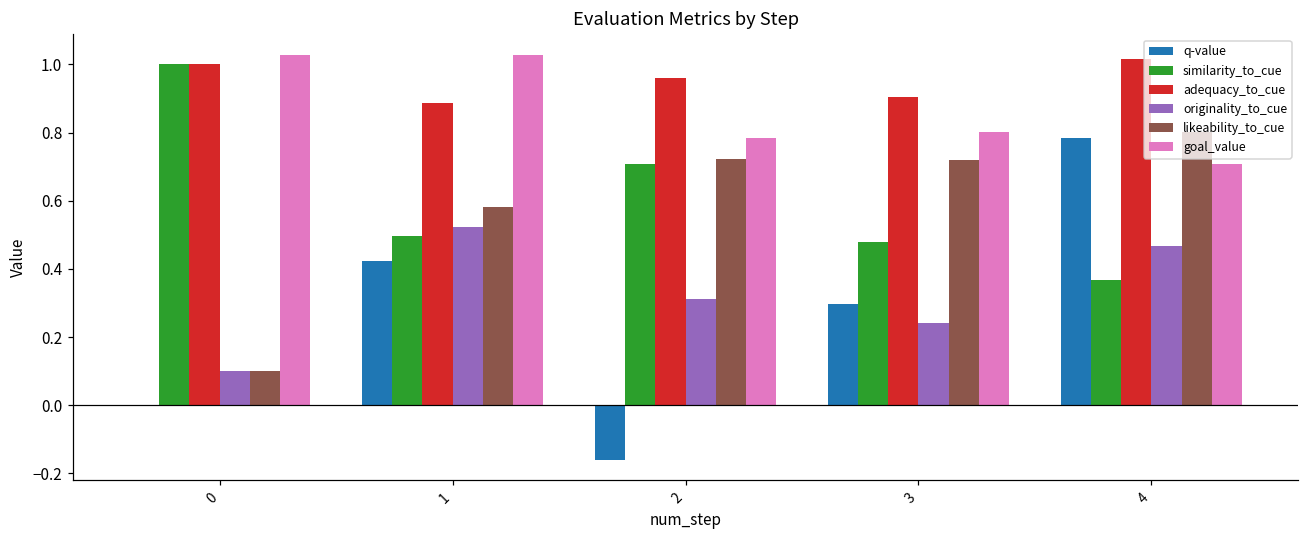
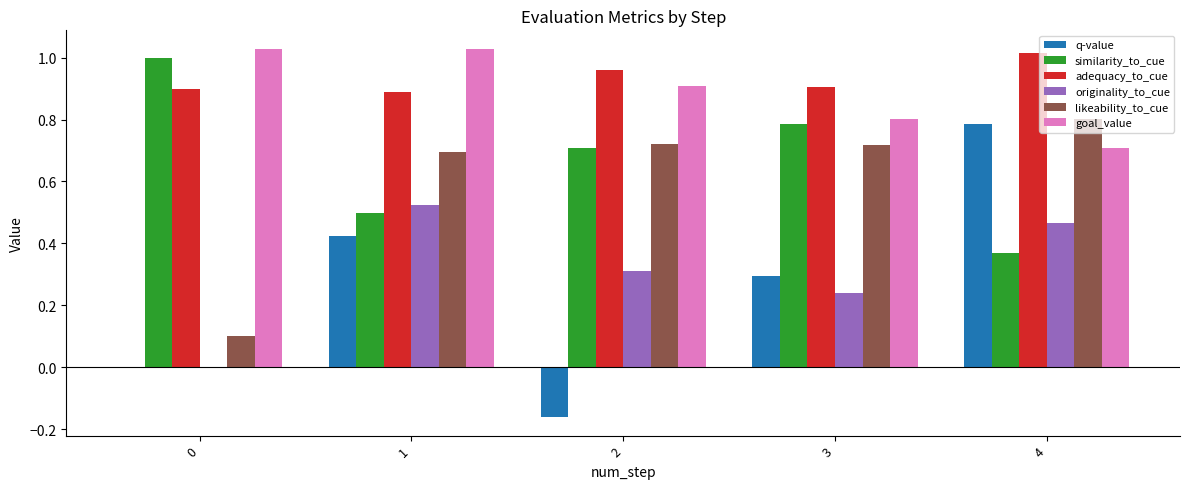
  {
    "q-value": {
      "0": 0.00,
      "1": 0.42,
      "2": -0.16,
      "3": 0.30,
      "4": 0.79
    },
    "similarity_to_cue": {
      "0": 1.00,
      "1": 0.50,
      "2": 0.71,
-     "3": 0.48,
+     "3": 0.79,
      "4": 0.37
    },
    "adequacy_to_cue": {
-     "0": 1.0,
+     "0": 0.9,
      "1": 0.89,
      "2": 0.96,
      "3": 0.9,
      "4": 1.01
    },
    "originality_to_cue": {
-     "0": 0.1,
+     "0": 0.0,
      "1": 0.52,
      "2": 0.31,
      "3": 0.24,
      "4": 0.47
    },
    "likeability_to_cue": {
      "0": 0.10,
-     "1": 0.58,
+     "1": 0.69,
      "2": 0.72,
      "3": 0.72
    },
    "goal_value": {
      "0": 1.03,
      "1": 1.03,
-     "2": 0.78,
+     "2": 0.91,
      "3": 0.80,
      "4": 0.71
    }
  }
